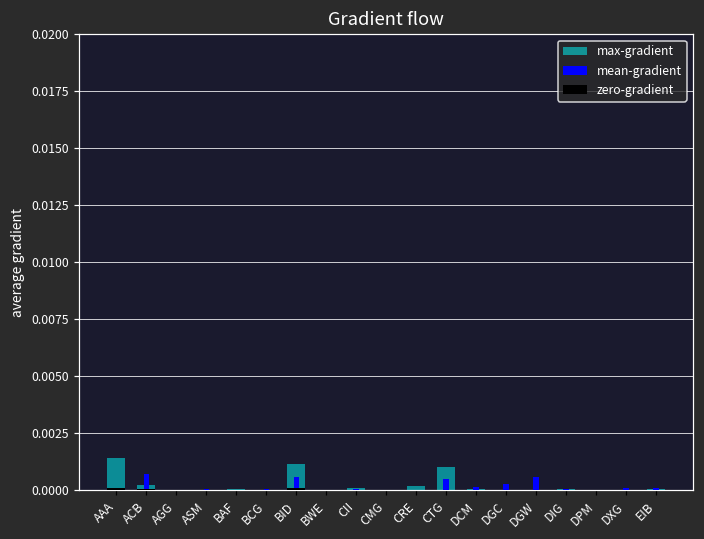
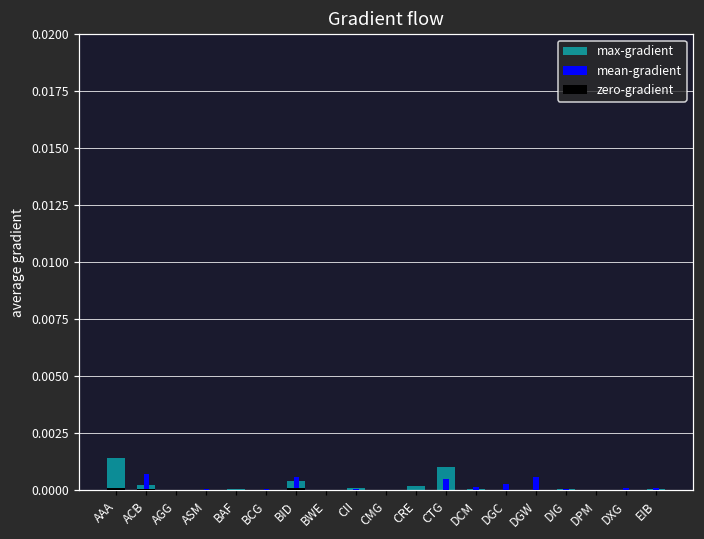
  {
    "max-gradient": {
      "AAA": 0.0014,
-     "BID": 0.0011,
+     "BID": 0.0004,
      "CRE": 0.0002,
      "CTG": 0.0010
    },
    "mean-gradient": {
      "ACB": 0.0007,
      "BAF": 0.0000,
      "CRE": 0.0000,
      "DCM": 0.0001,
      "DGC": 0.0003,
      "DGW": 0.0006
    }
  }
